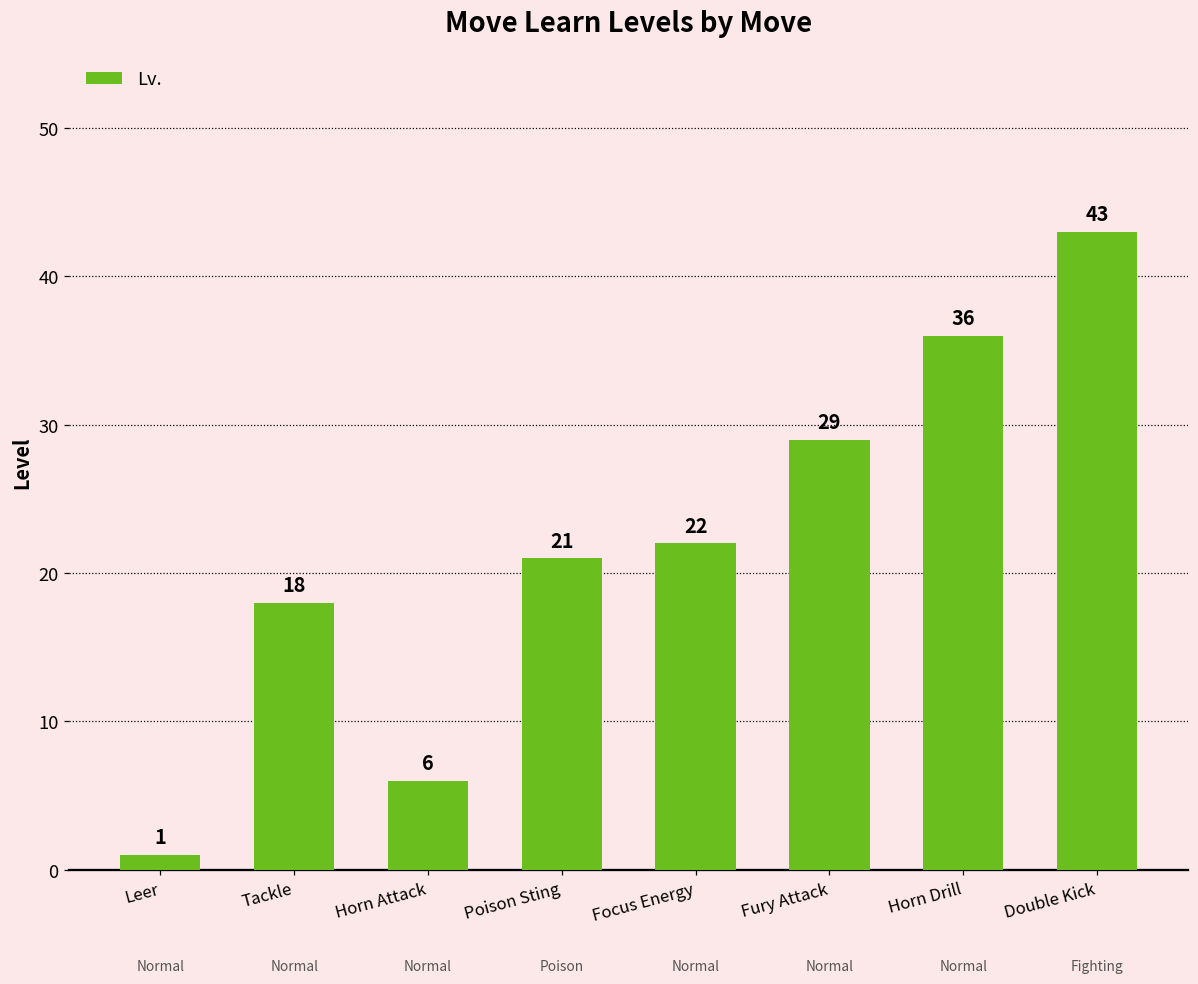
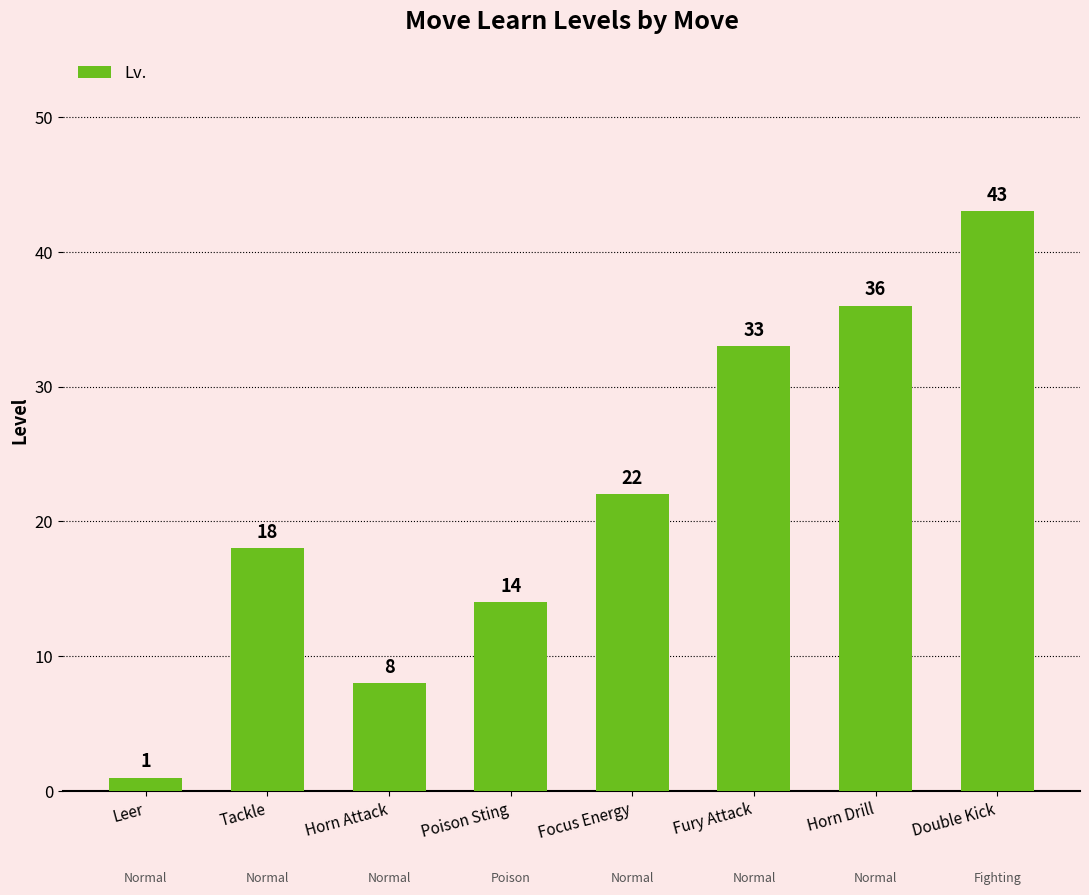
  {
    "Leer": 1,
    "Tackle": 18,
-   "Horn Attack": 6,
-   "Poison Sting": 21,
+   "Horn Attack": 8,
+   "Poison Sting": 14,
    "Focus Energy": 22,
-   "Fury Attack": 29,
+   "Fury Attack": 33,
    "Horn Drill": 36,
    "Double Kick": 43
  }
